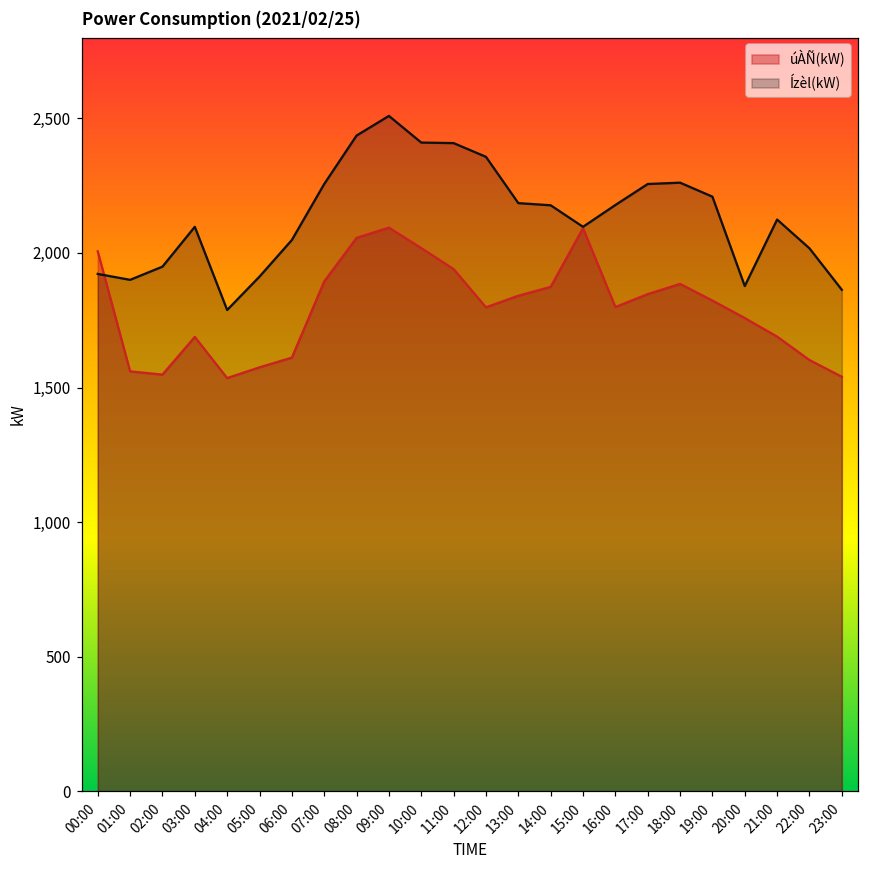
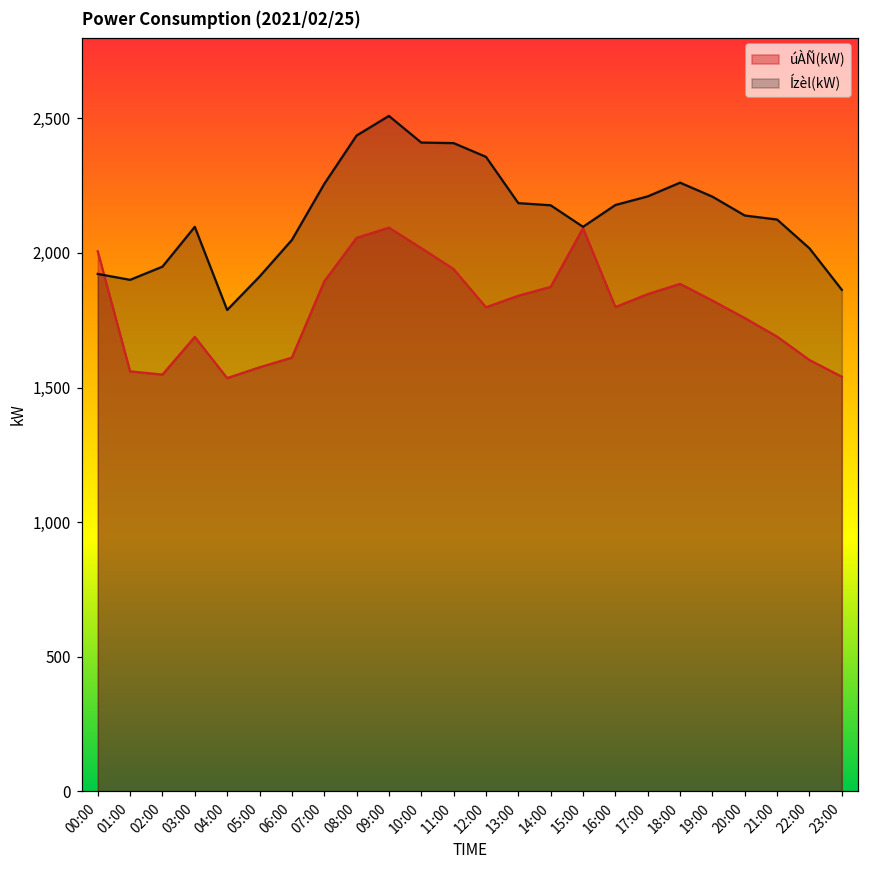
  {
    "úÀÑ(kW)": {
      "00:00": "2,010",
      "01:00": "1,560",
      "02:00": "1,550",
      "03:00": "1,690",
      "04:00": "1,540",
      "05:00": "1,580",
      "06:00": "1,610",
      "07:00": "1,890",
      "08:00": "2,060",
      "09:00": "2,090",
      "10:00": "2,020",
      "11:00": "1,940",
      "12:00": "1,800",
      "13:00": "1,840",
      "14:00": "1,870",
      "16:00": "1,800",
      "17:00": "1,850",
      "18:00": "1,890",
      "19:00": "1,820",
      "20:00": "1,760",
      "21:00": "1,690",
      "22:00": "1,600",
      "23:00": "1,540"
    },
    "Ízèl(kW)": {
      "00:00": "1,920",
      "01:00": "1,900",
      "02:00": "1,950",
      "03:00": "2,100",
      "04:00": "1,790",
      "05:00": "1,910",
      "06:00": "2,050",
      "07:00": "2,260",
      "08:00": "2,440",
      "09:00": "2,510",
      "10:00": "2,410",
      "11:00": "2,410",
      "12:00": "2,360",
      "13:00": "2,190",
      "14:00": "2,180",
      "16:00": "2,180",
-     "17:00": "2,260",
+     "17:00": "2,210",
      "18:00": "2,260",
      "19:00": "2,210",
-     "20:00": "1,880",
+     "20:00": "2,140",
      "21:00": "2,120",
      "22:00": "2,020",
      "23:00": "1,860"
    }
  }
